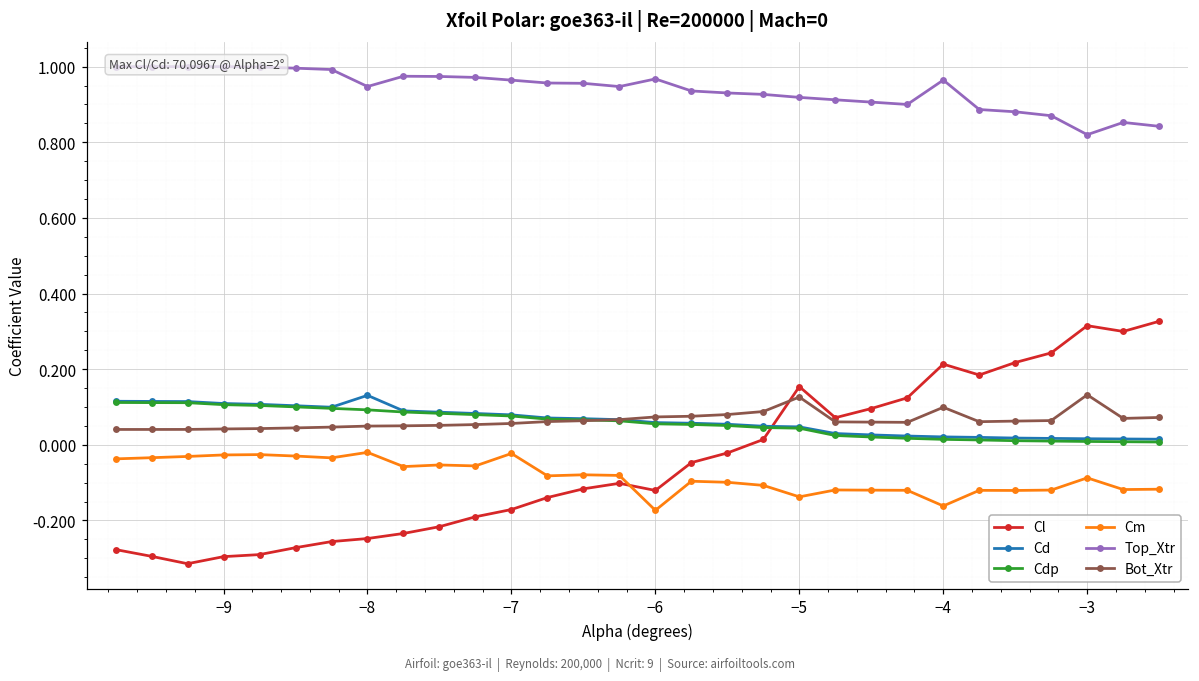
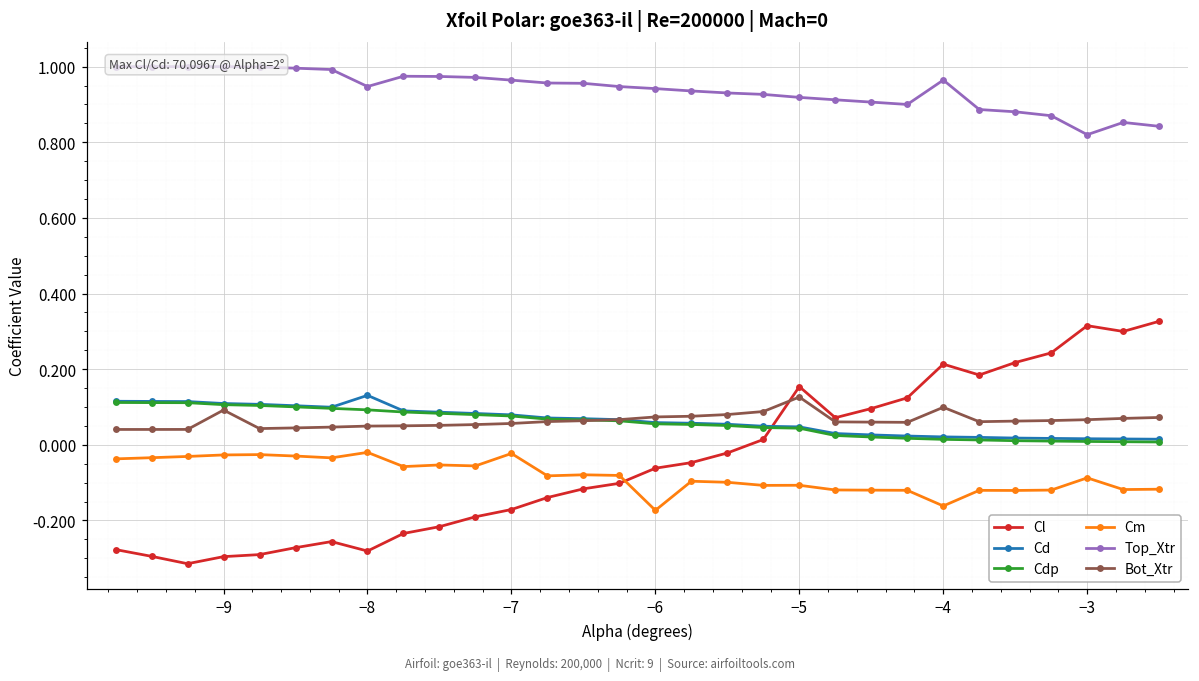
  {
    "Cl": {
      "−9": -0.30,
-     "−8": -0.25,
+     "−8": -0.28,
      "−7": -0.17,
-     "−6": -0.12,
+     "−6": -0.06,
      "−5": 0.15,
      "−4": 0.21,
      "−3": 0.32
    },
    "Cd": {
      "−8": 0.13
    },
    "Cdp": {
      "−8": 0.09
    },
    "Cm": {
      "−9": -0.03,
      "−8": -0.02,
      "−7": -0.02,
      "−6": -0.17,
-     "−5": -0.14,
+     "−5": -0.11,
      "−4": -0.16,
      "−3": -0.09
    },
    "Top_Xtr": {
      "−8": 0.95,
      "−7": 0.96,
-     "−6": 0.97,
+     "−6": 0.94,
      "−5": 0.92,
      "−4": 0.96,
      "−3": 0.82
    },
    "Bot_Xtr": {
-     "−9": 0.04,
+     "−9": 0.09,
      "−8": 0.05,
      "−7": 0.06,
      "−6": 0.07,
      "−5": 0.13,
      "−4": 0.10,
-     "−3": 0.13
+     "−3": 0.07
    }
  }
